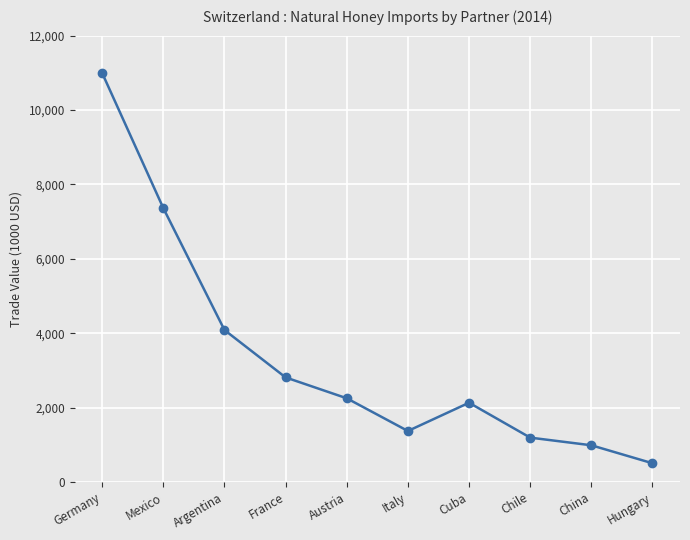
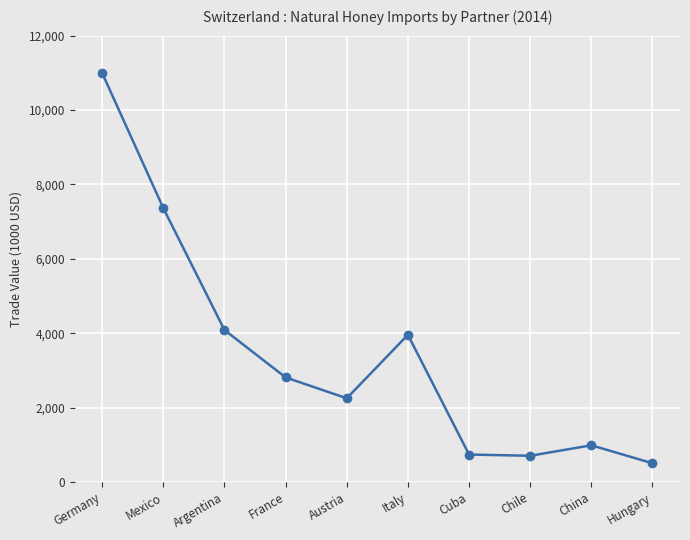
  {
    "Germany": "11,000",
    "Mexico": "7,400",
    "Argentina": "4,100",
    "France": "2,800",
    "Austria": "2,300",
-   "Italy": "1,400",
-   "Cuba": "2,100",
-   "Chile": "1,200",
+   "Italy": "4,000",
+   "Cuba": "700",
+   "Chile": "700",
    "China": "1,000",
    "Hungary": "500"
  }
